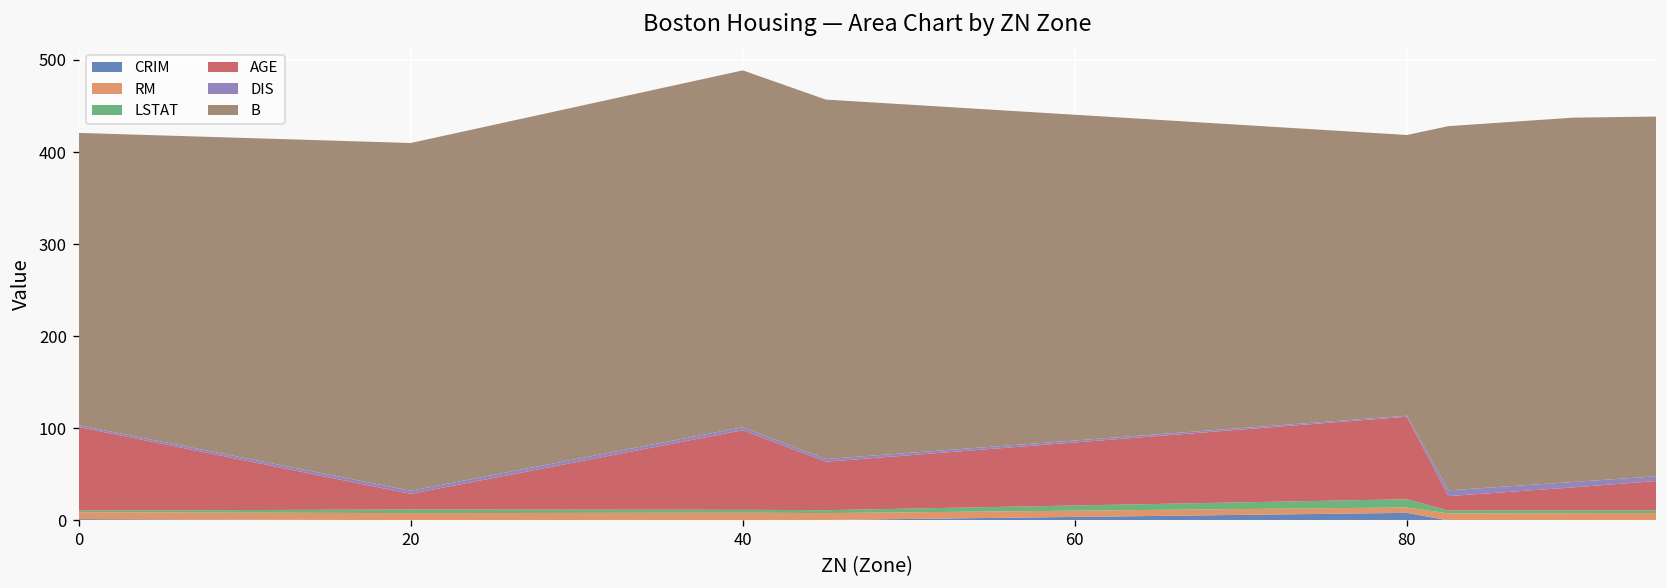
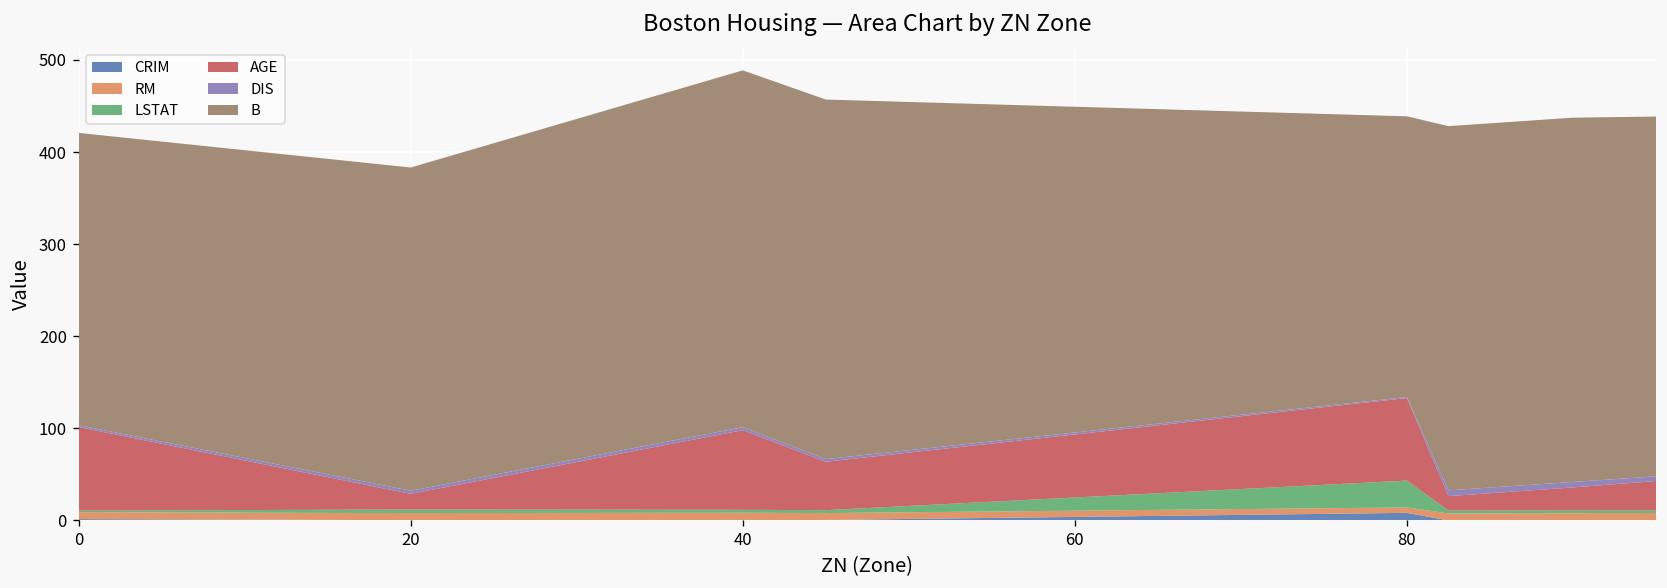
  {
    "LSTAT": {
      "20": 0,
-     "80": 10
+     "80": 30
    },
    "B": {
      "0": 320,
-     "20": 380,
+     "20": 350,
      "40": 390,
      "80": 300
    }
  }
